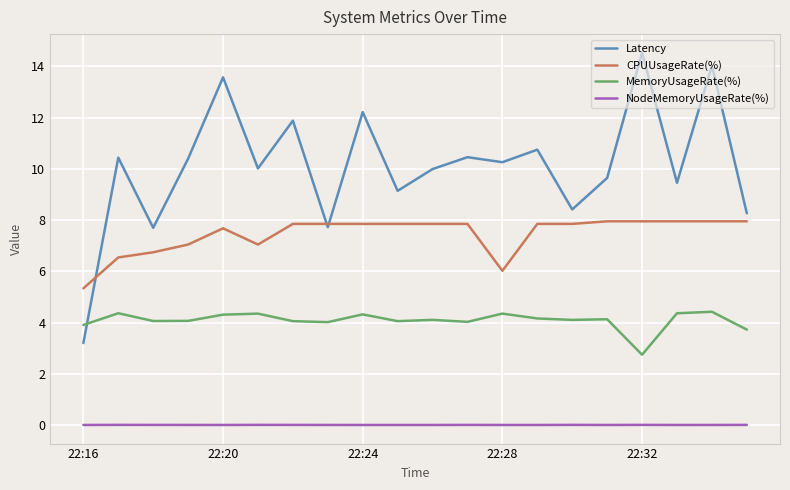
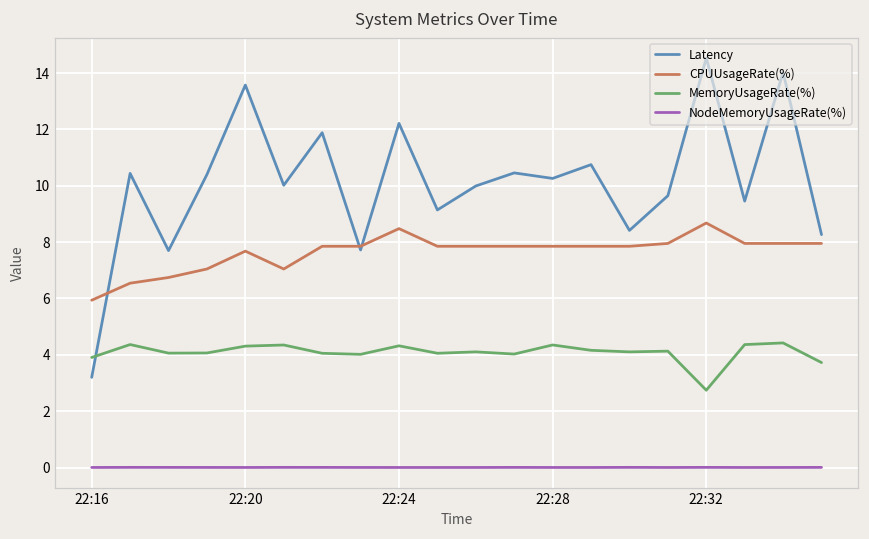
  {
    "Latency": {
      "22:16": 3.2,
      "22:20": 13.6,
      "22:24": 12.2,
      "22:28": 10.3
    },
    "CPUUsageRate(%)": {
-     "22:16": 5.3,
+     "22:16": 5.9,
      "22:20": 7.7,
-     "22:24": 7.9,
-     "22:28": 6.0,
-     "22:32": 8.0
+     "22:24": 8.5,
+     "22:28": 7.9,
+     "22:32": 8.7
    },
    "MemoryUsageRate(%)": {
      "22:16": 3.9,
      "22:20": 4.3,
      "22:24": 4.3,
      "22:28": 4.4,
      "22:32": 2.7
    },
    "NodeMemoryUsageRate(%)": {
      "22:16": 0.0,
      "22:20": 0.0,
      "22:24": 0.0,
      "22:28": 0.0,
      "22:32": 0.0
    }
  }
